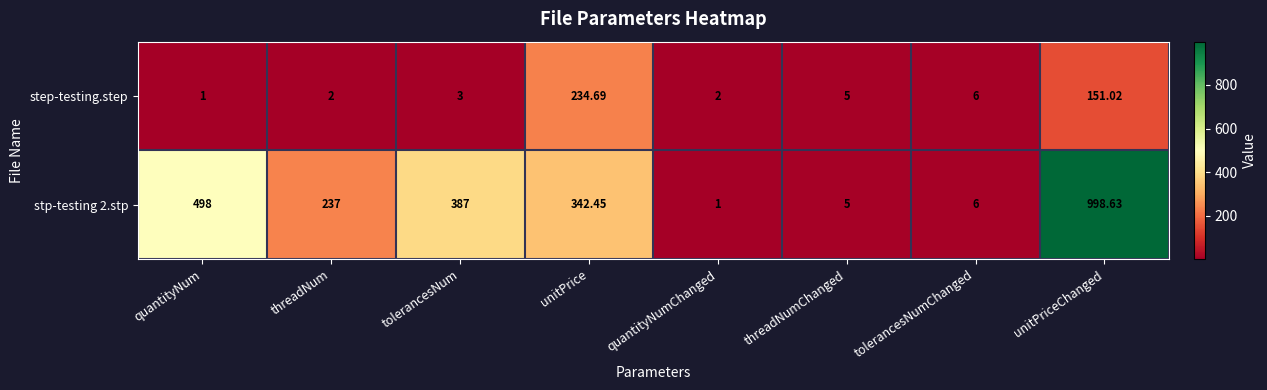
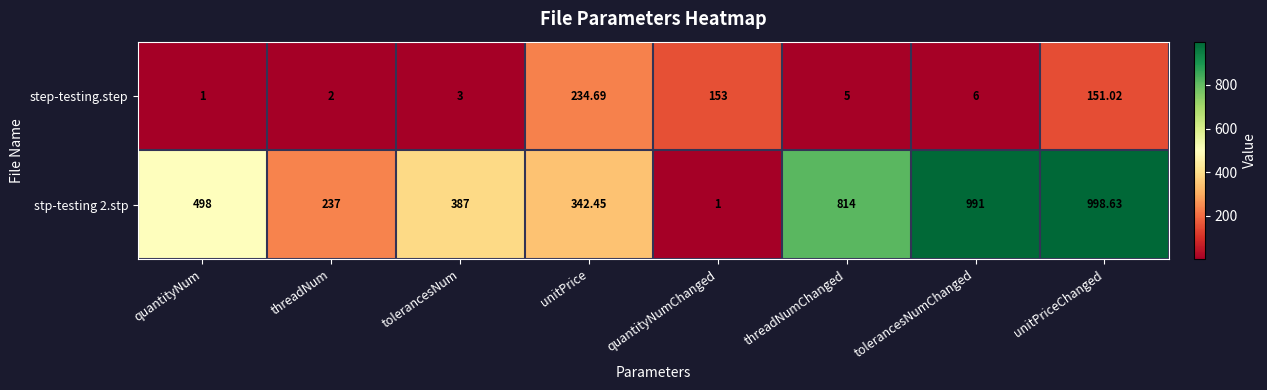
  {
    "step-testing.step": {
      "quantityNum": 1,
      "threadNum": 2,
      "tolerancesNum": 3,
      "unitPrice": 234.69,
-     "quantityNumChanged": 2,
+     "quantityNumChanged": 153,
      "threadNumChanged": 5,
      "tolerancesNumChanged": 6,
      "unitPriceChanged": 151.02
    },
    "stp-testing 2.stp": {
      "quantityNum": 498,
      "threadNum": 237,
      "tolerancesNum": 387,
      "unitPrice": 342.45,
      "quantityNumChanged": 1,
-     "threadNumChanged": 5,
-     "tolerancesNumChanged": 6,
+     "threadNumChanged": 814,
+     "tolerancesNumChanged": 991,
      "unitPriceChanged": 998.63
    }
  }
